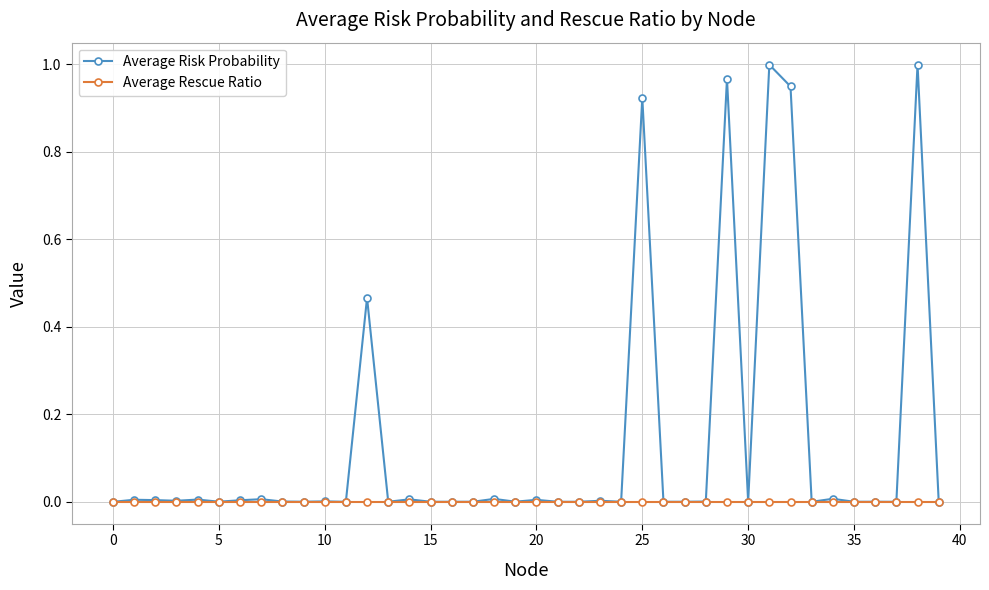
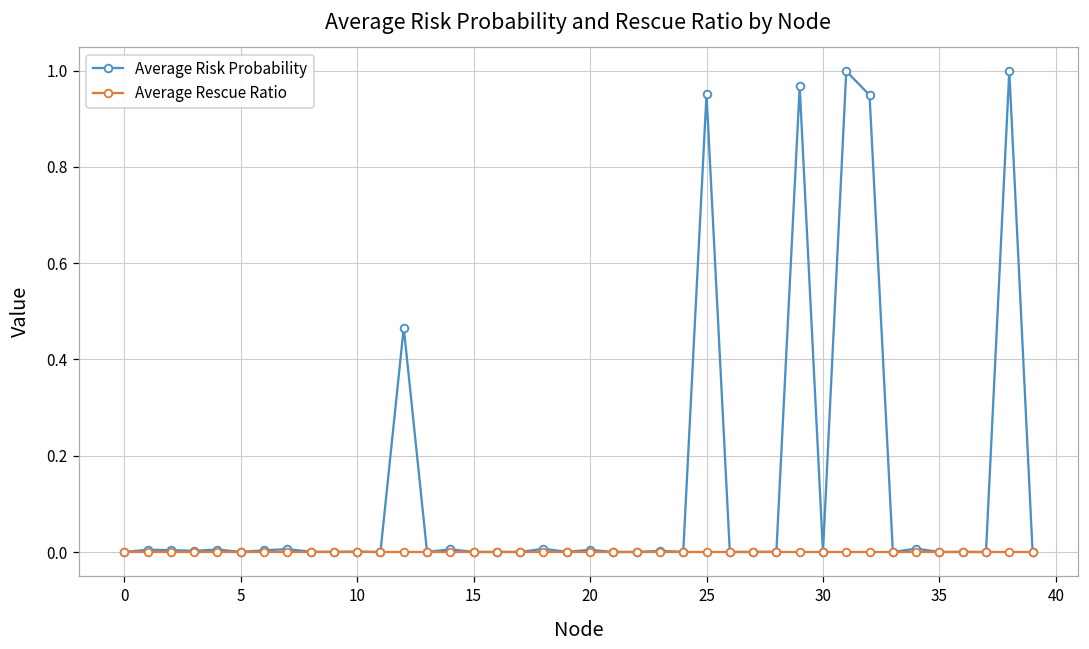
  {
    "Average Risk Probability": {
-     "25": 0.92
+     "25": 0.95
    },
    "Average Rescue Ratio": {
      "25": 0.00
    }
  }
